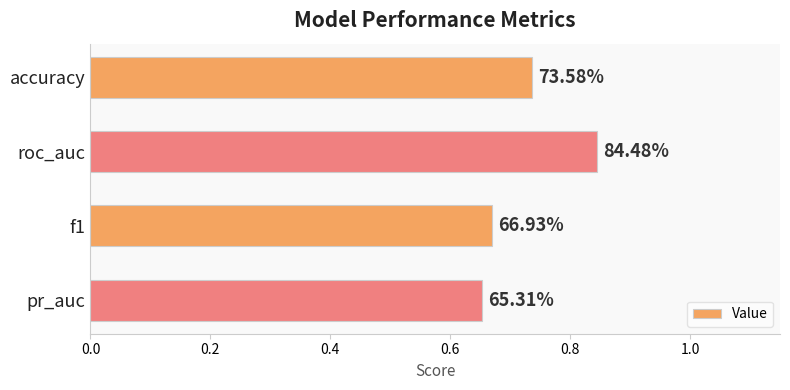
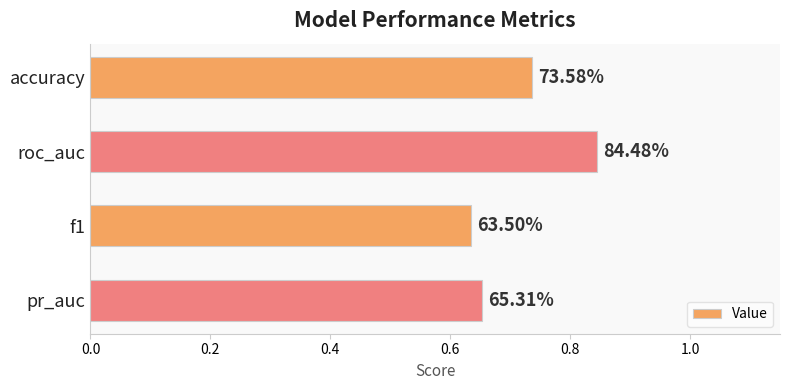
  {
    "accuracy": "73.58%",
    "roc_auc": "84.48%",
-   "f1": "66.93%",
+   "f1": "63.50%",
    "pr_auc": "65.31%"
  }
